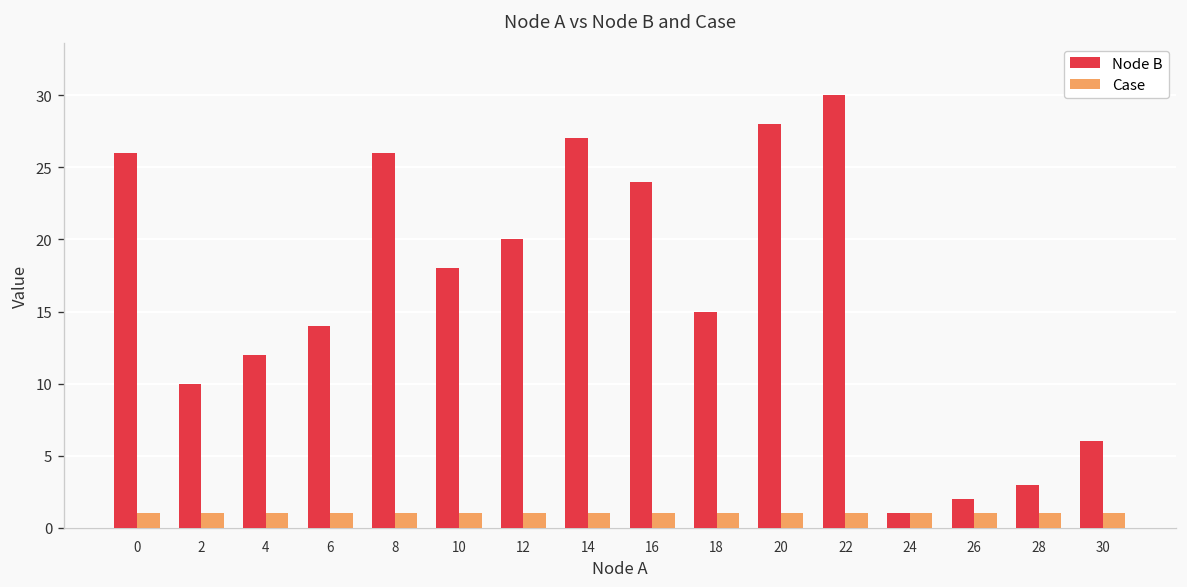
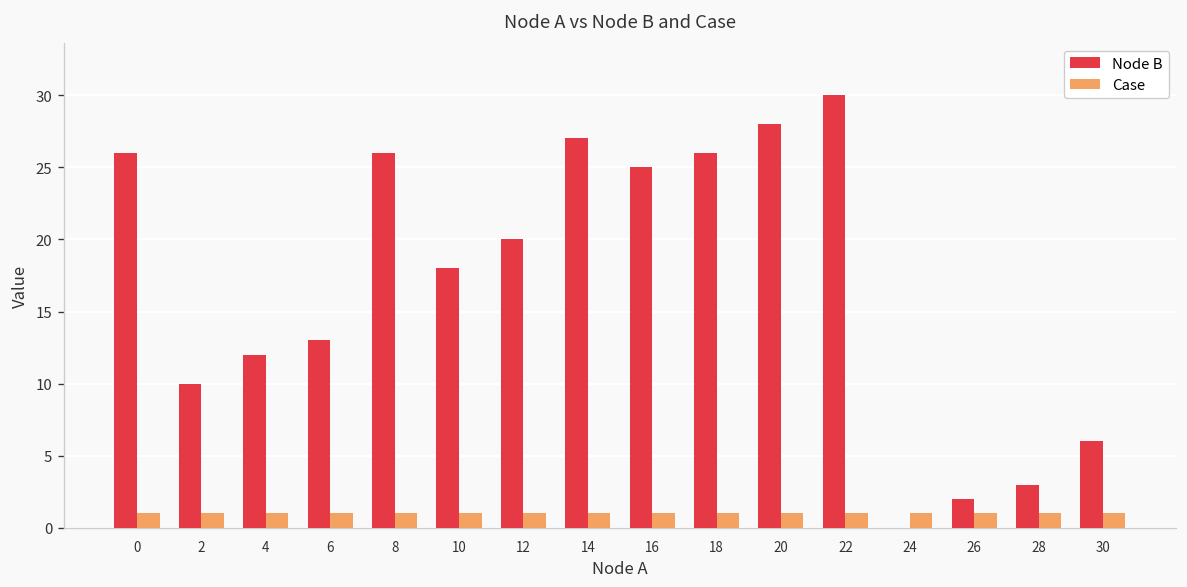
  {
    "Node B": {
      "0": 26,
      "2": 10,
      "4": 12,
-     "6": 14,
+     "6": 13,
      "8": 26,
      "10": 18,
      "12": 20,
      "14": 27,
-     "16": 24,
-     "18": 15,
+     "16": 25,
+     "18": 26,
      "20": 28,
      "22": 30,
-     "24": 1,
+     "24": 0,
      "26": 2,
      "28": 3,
      "30": 6
    },
    "Case": {
      "0": 1,
      "2": 1,
      "4": 1,
      "6": 1,
      "8": 1,
      "10": 1,
      "12": 1,
      "14": 1,
      "16": 1,
      "18": 1,
      "20": 1,
      "22": 1,
      "24": 1,
      "26": 1,
      "28": 1,
      "30": 1
    }
  }
